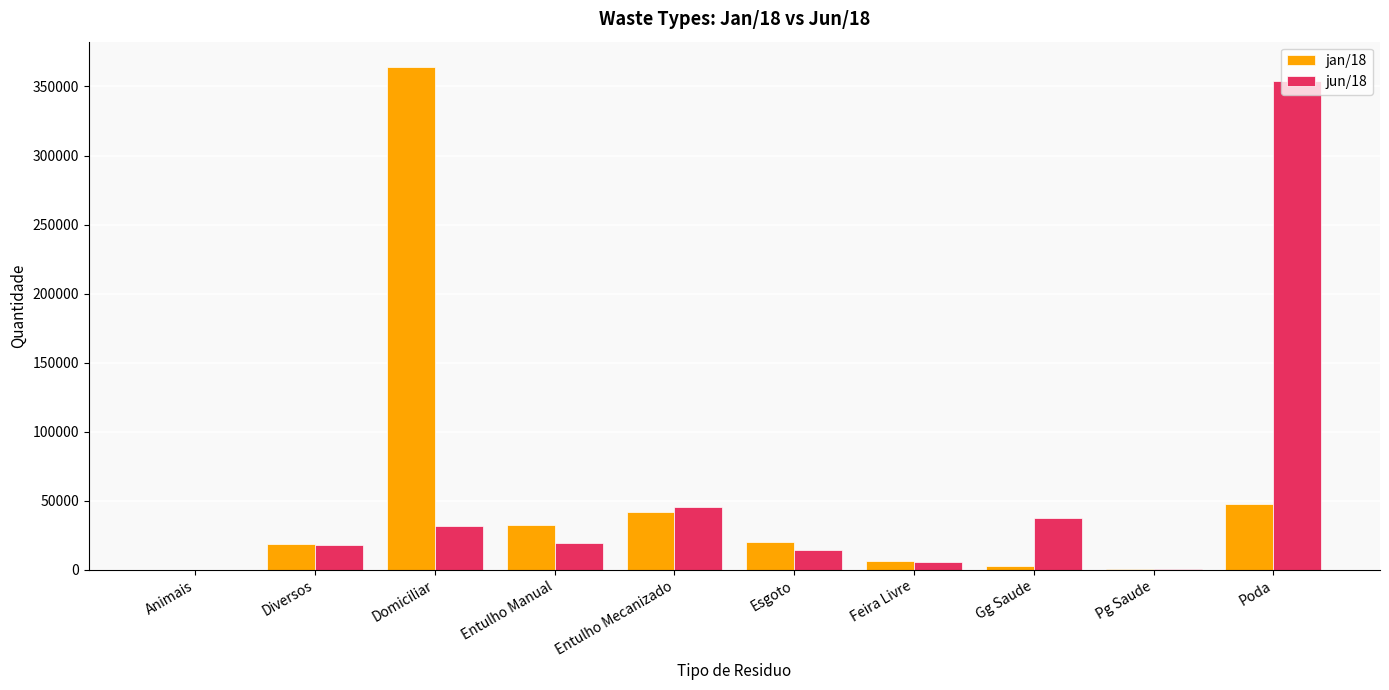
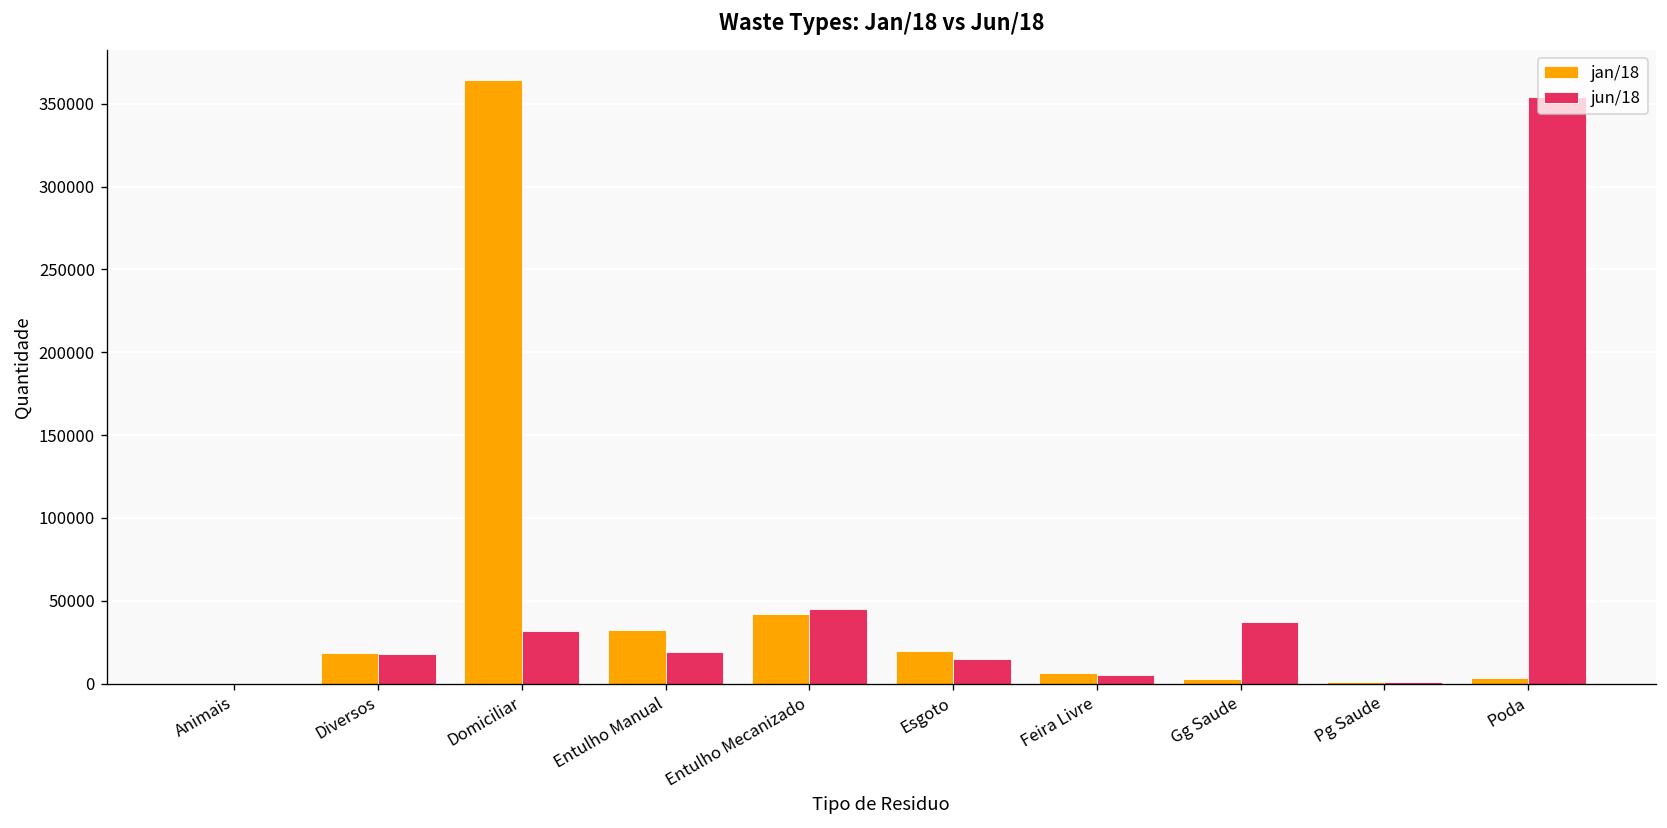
  {
    "jan/18": {
      "Diversos": 19000,
      "Domiciliar": 364000,
      "Entulho Manual": 32000,
      "Entulho Mecanizado": 42000,
      "Esgoto": 20000,
      "Feira Livre": 6000,
      "Gg Saude": 3000,
-     "Poda": 48000
+     "Poda": 3000
    },
    "jun/18": {
      "Diversos": 18000,
      "Domiciliar": 32000,
      "Entulho Manual": 19000,
      "Entulho Mecanizado": 45000,
      "Esgoto": 15000,
      "Feira Livre": 5000,
      "Gg Saude": 37000
    }
  }
